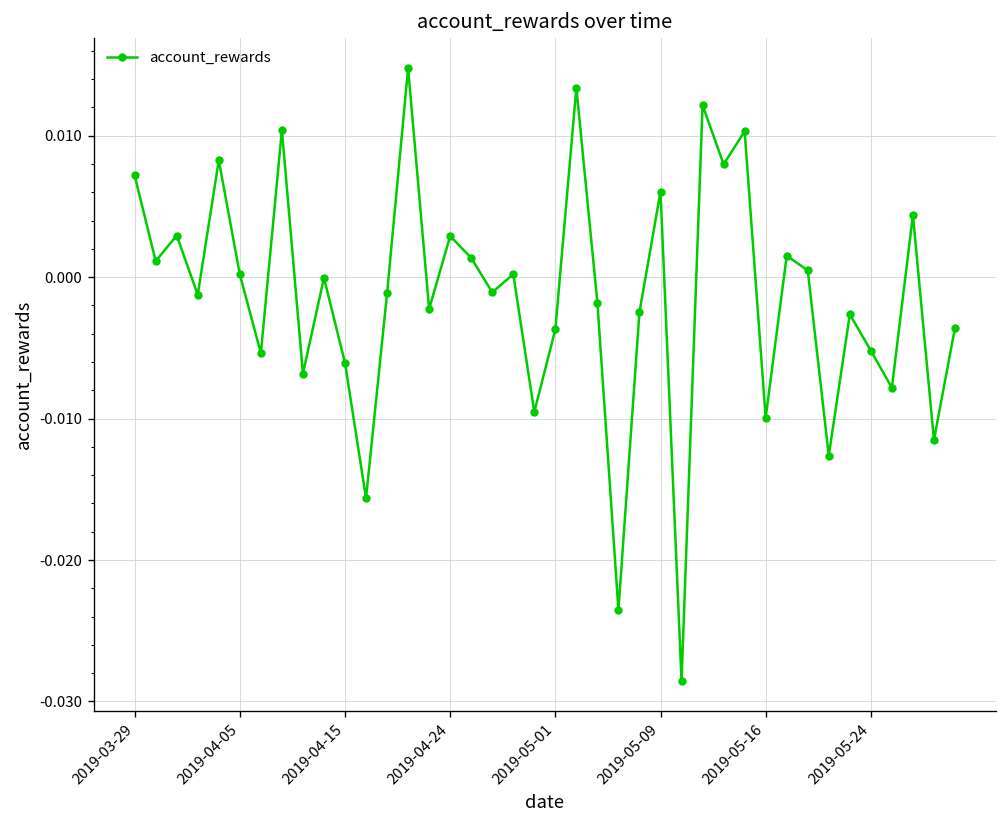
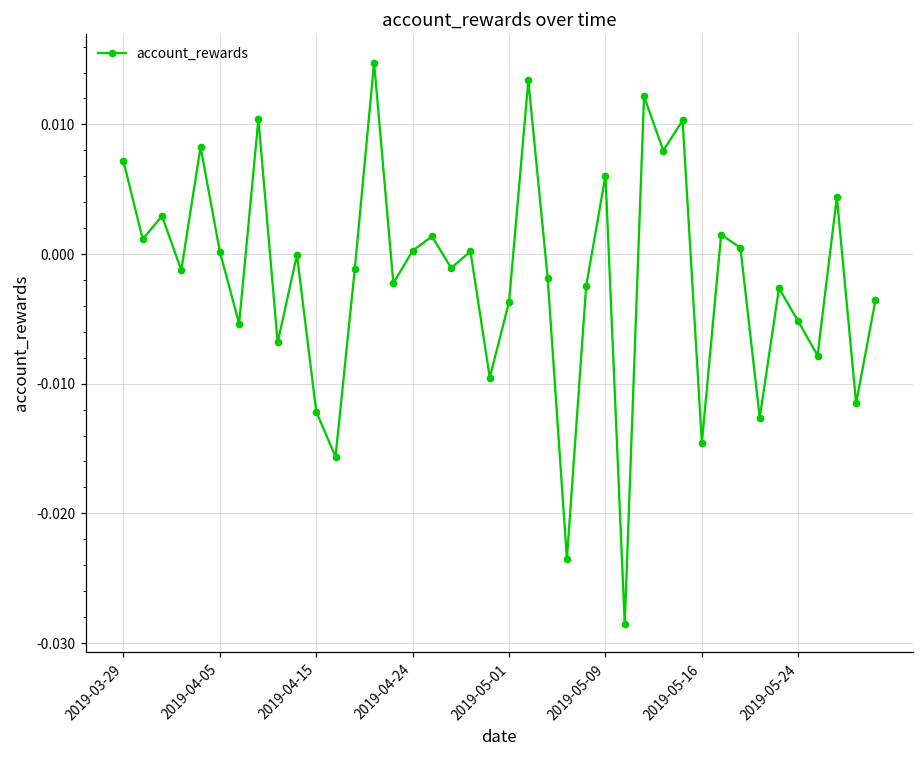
  {
    "2019-03-29": 0.0072,
    "2019-04-05": 0.0002,
-   "2019-04-15": -0.0061,
-   "2019-04-24": 0.0029,
+   "2019-04-15": -0.0122,
+   "2019-04-24": 0.0003,
    "2019-05-01": -0.0037,
    "2019-05-09": 0.0060,
-   "2019-05-16": -0.0099,
+   "2019-05-16": -0.0146,
    "2019-05-24": -0.0052
  }
